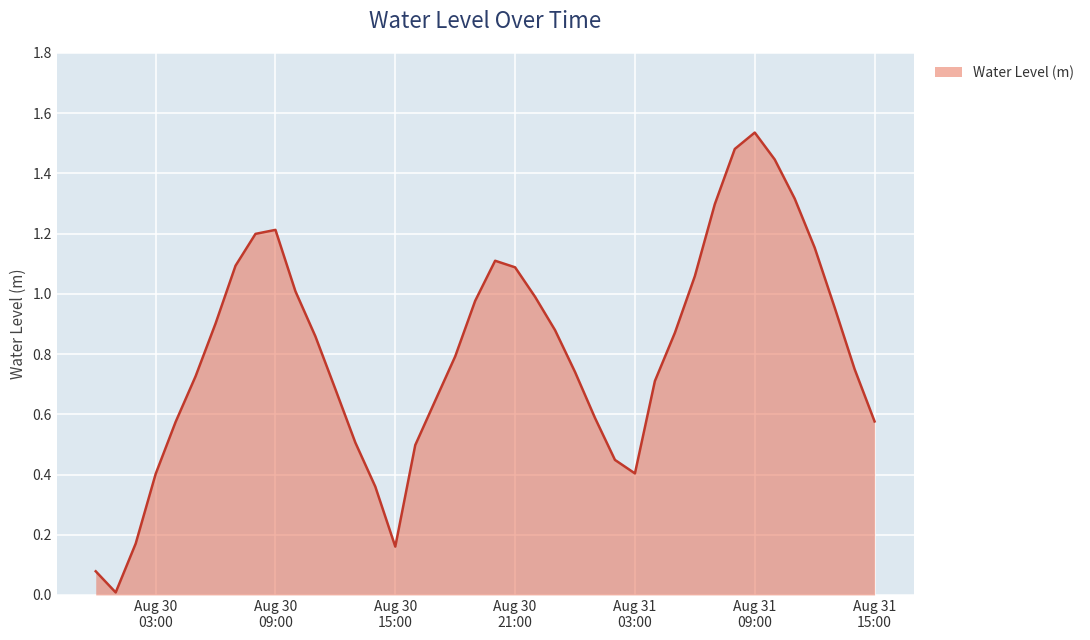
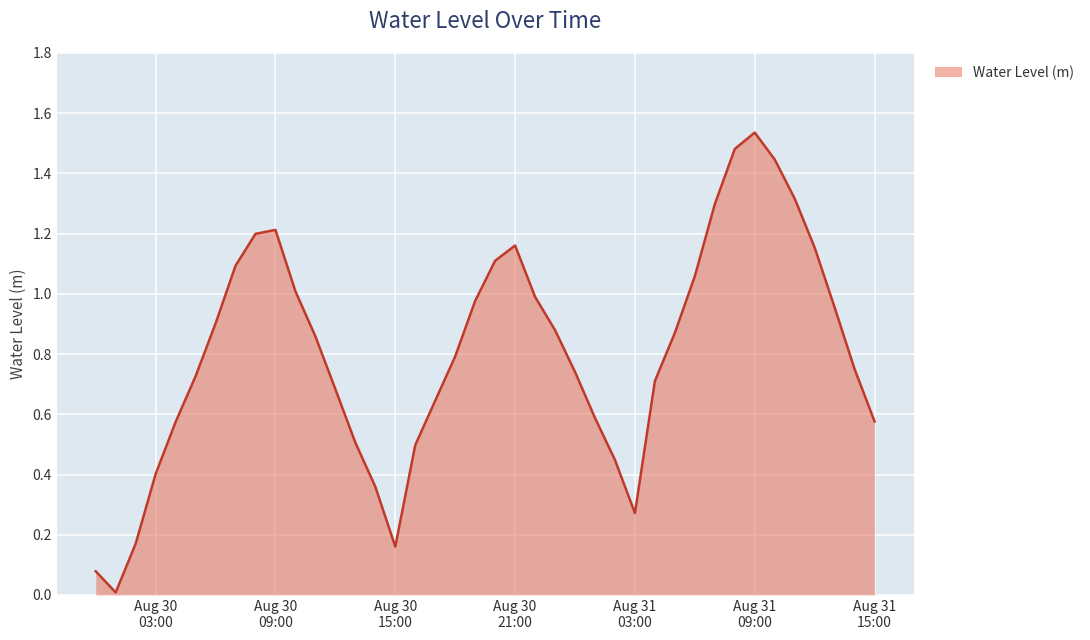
  {
    "Aug 30 03:00": 0.40,
    "Aug 30 09:00": 1.21,
    "Aug 30 15:00": 0.16,
-   "Aug 30 21:00": 1.09,
-   "Aug 31 03:00": 0.40,
+   "Aug 30 21:00": 1.16,
+   "Aug 31 03:00": 0.27,
    "Aug 31 09:00": 1.54,
    "Aug 31 15:00": 0.58
  }
